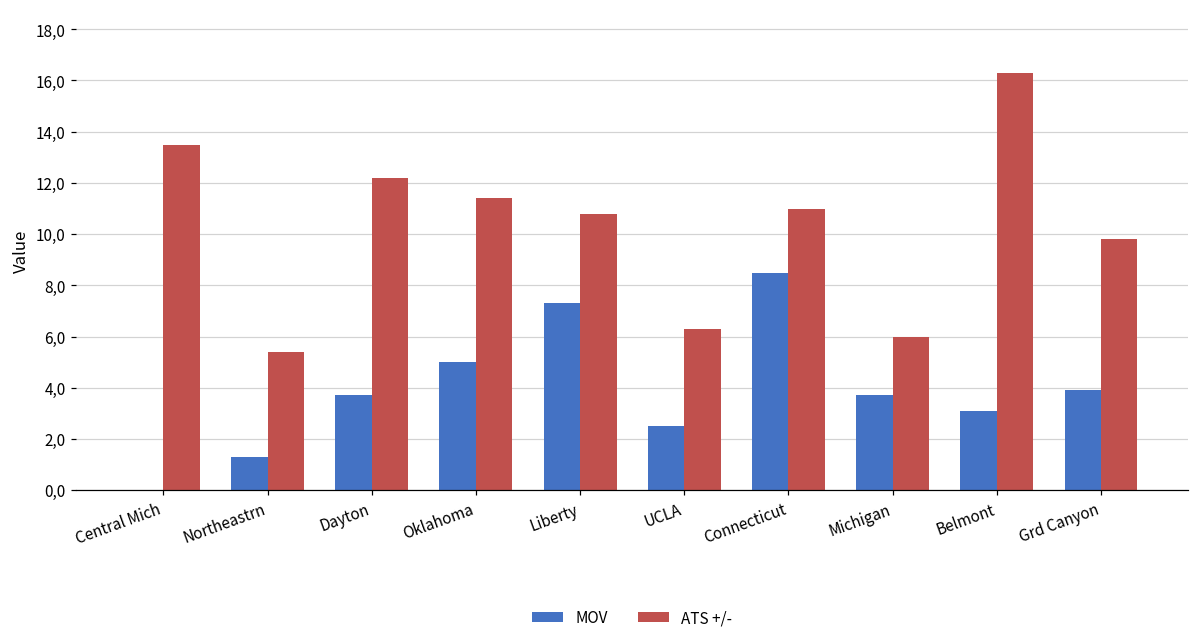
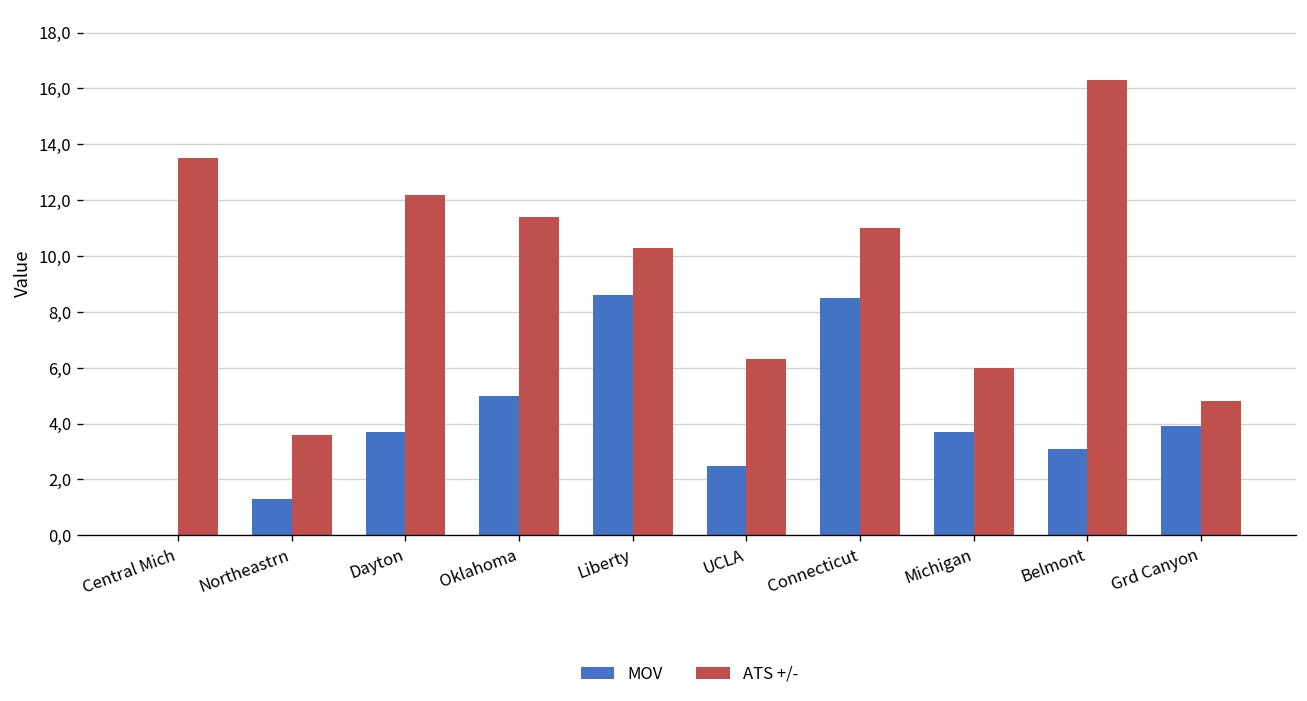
  {
    "MOV": {
      "Northeastrn": 13,
      "Dayton": 37,
      "Oklahoma": 50,
-     "Liberty": 73,
+     "Liberty": 86,
      "UCLA": 25,
      "Connecticut": 85,
      "Michigan": 37,
      "Belmont": 31,
      "Grd Canyon": 39
    },
    "ATS +/-": {
      "Central Mich": 135,
-     "Northeastrn": 54,
+     "Northeastrn": 36,
      "Dayton": 122,
      "Oklahoma": 114,
-     "Liberty": 108,
+     "Liberty": 103,
      "UCLA": 63,
      "Connecticut": 110,
      "Michigan": 60,
      "Belmont": 163,
-     "Grd Canyon": 98
+     "Grd Canyon": 48
    }
  }
